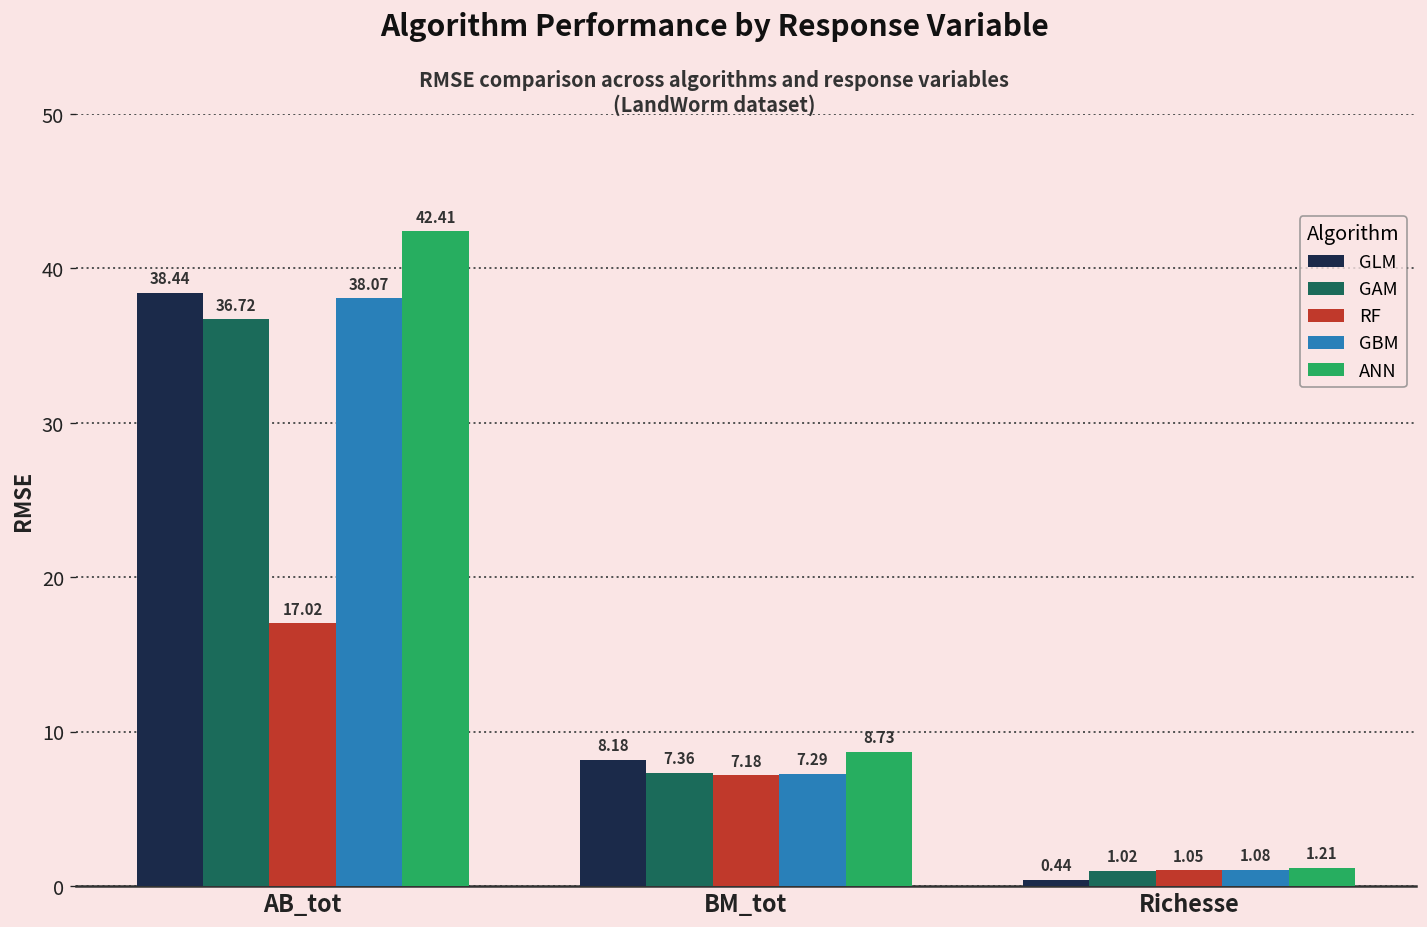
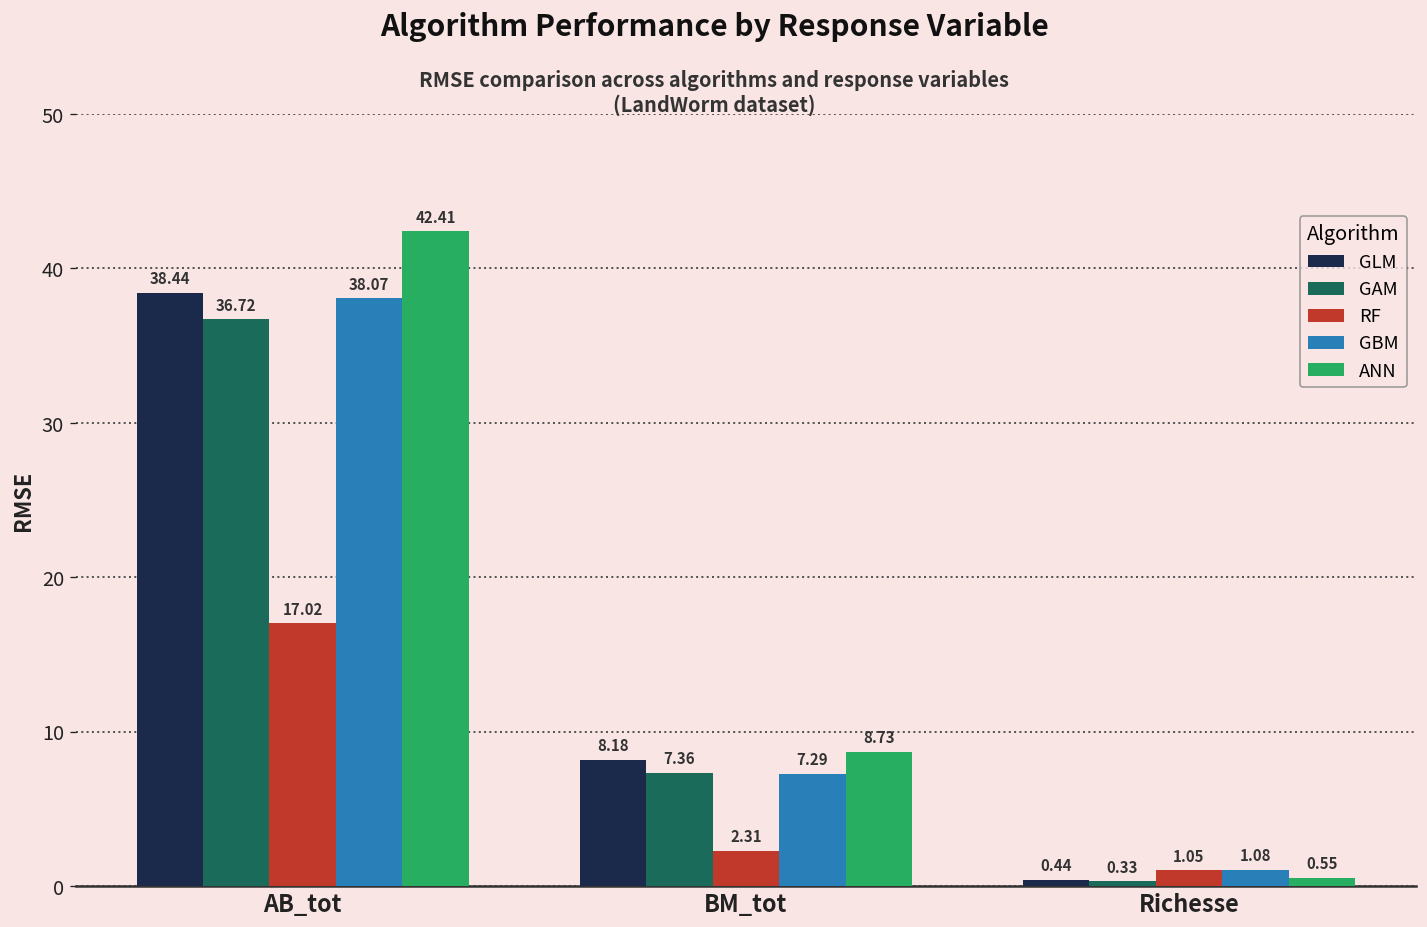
  {
    "GLM": {
      "AB_tot": 38.44,
      "BM_tot": 8.18,
      "Richesse": 0.44
    },
    "GAM": {
      "AB_tot": 36.72,
      "BM_tot": 7.36,
-     "Richesse": 1.02
+     "Richesse": 0.33
    },
    "RF": {
      "AB_tot": 17.02,
-     "BM_tot": 7.18,
+     "BM_tot": 2.31,
      "Richesse": 1.05
    },
    "GBM": {
      "AB_tot": 38.07,
      "BM_tot": 7.29,
      "Richesse": 1.08
    },
    "ANN": {
      "AB_tot": 42.41,
      "BM_tot": 8.73,
-     "Richesse": 1.21
+     "Richesse": 0.55
    }
  }
